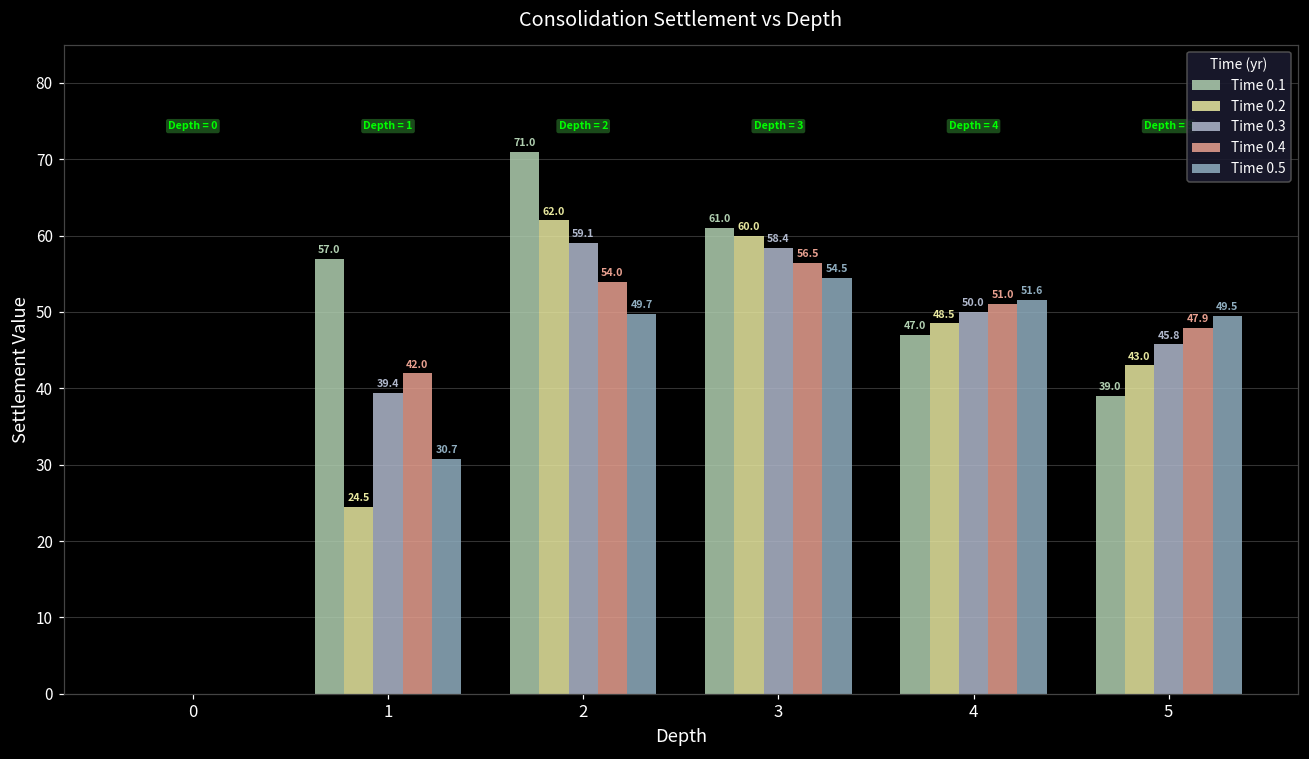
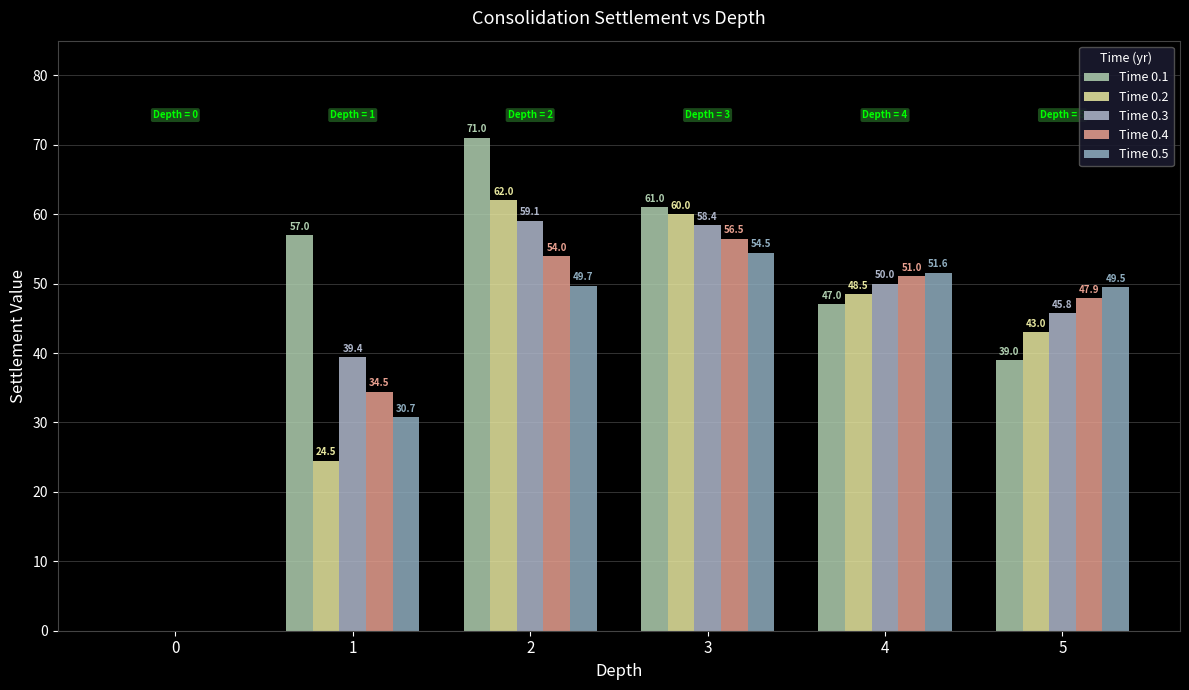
  {
    "Time 0.2": {
      "1": 24.5,
      "2": 62.0,
      "3": 60.0,
      "4": 48.5,
      "5": 43.0
    },
    "Time 0.4": {
-     "1": 42.0,
+     "1": 34.5,
      "2": 54.0,
      "3": 56.5,
      "4": 51.0,
      "5": 47.9
    }
  }
